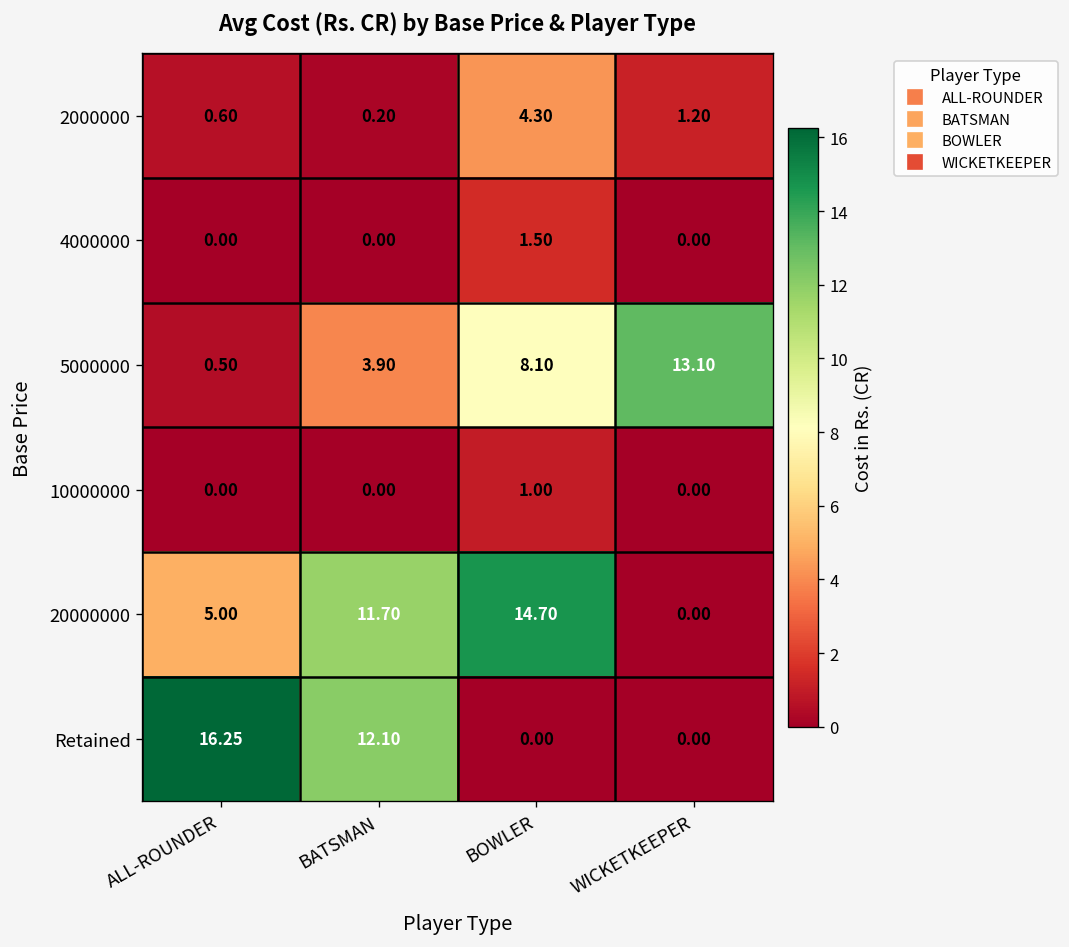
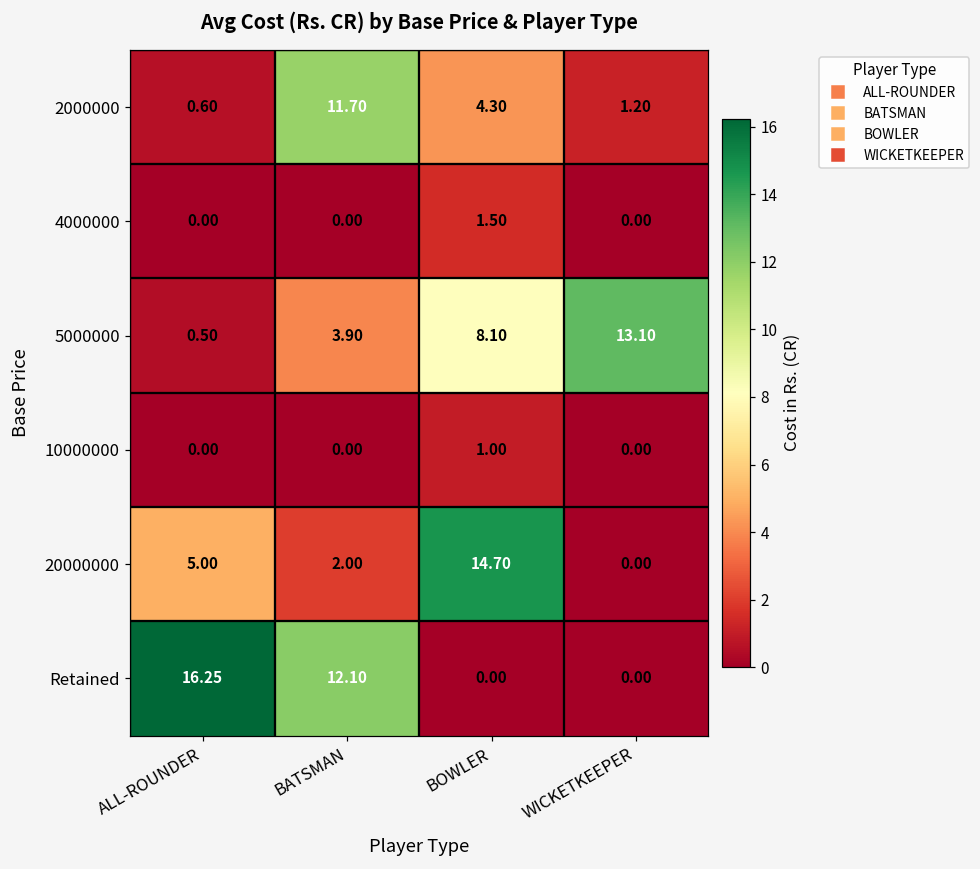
  {
    "2000000": {
      "ALL-ROUNDER": 0.60,
-     "BATSMAN": 0.20,
+     "BATSMAN": 11.70,
      "BOWLER": 4.30,
      "WICKETKEEPER": 1.20
    },
    "4000000": {
      "ALL-ROUNDER": 0.00,
      "BATSMAN": 0.00,
      "BOWLER": 1.50,
      "WICKETKEEPER": 0.00
    },
    "5000000": {
      "ALL-ROUNDER": 0.50,
      "BATSMAN": 3.90,
      "BOWLER": 8.10,
      "WICKETKEEPER": 13.10
    },
    "10000000": {
      "ALL-ROUNDER": 0.00,
      "BATSMAN": 0.00,
      "BOWLER": 1.00,
      "WICKETKEEPER": 0.00
    },
    "20000000": {
      "ALL-ROUNDER": 5.00,
-     "BATSMAN": 11.70,
+     "BATSMAN": 2.00,
      "BOWLER": 14.70,
      "WICKETKEEPER": 0.00
    },
    "Retained": {
      "ALL-ROUNDER": 16.25,
      "BATSMAN": 12.10,
      "BOWLER": 0.00,
      "WICKETKEEPER": 0.00
    }
  }
